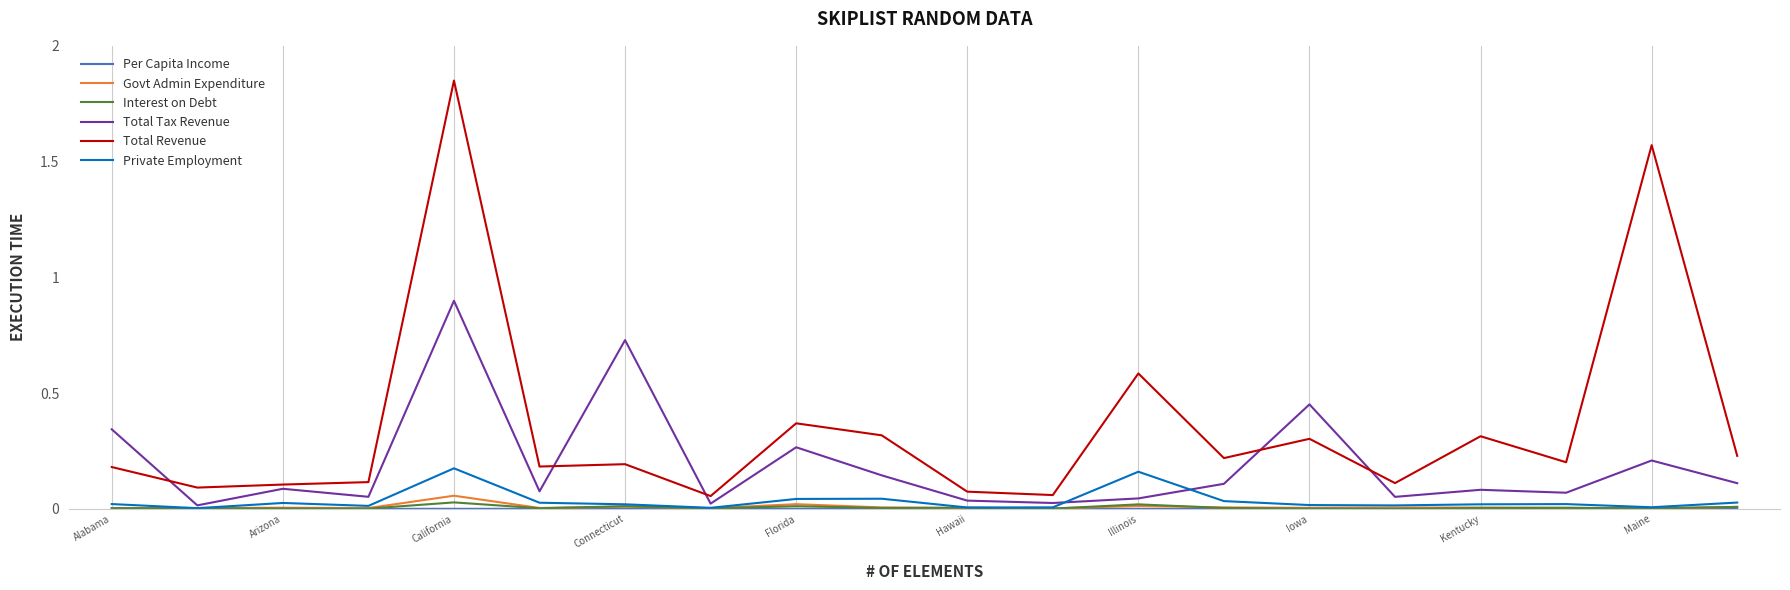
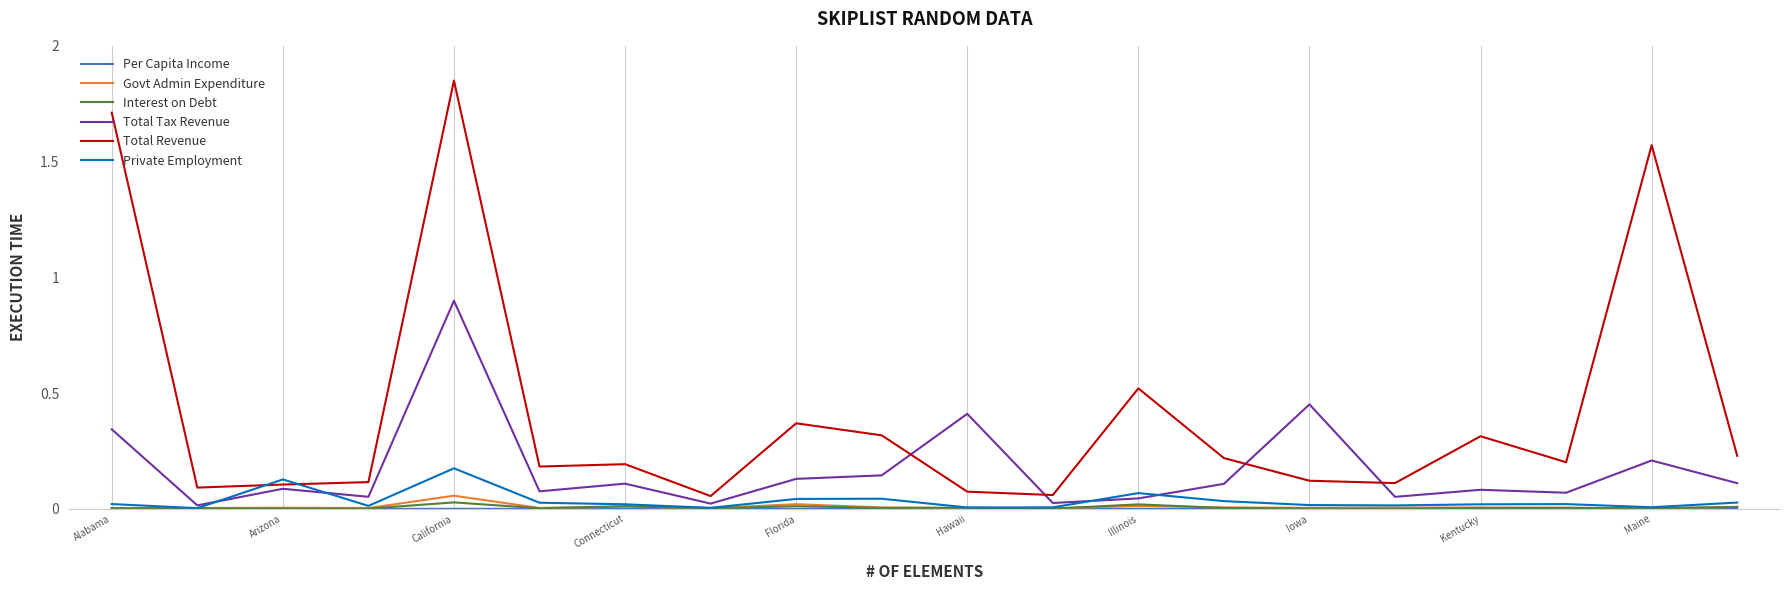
  {
    "Per Capita Income": {
      "California": 0.00,
      "Florida": 0.00,
      "Illinois": 0.00
    },
    "Govt Admin Expenditure": {
      "California": 0.06
    },
    "Interest on Debt": {
      "California": 0.03
    },
    "Total Tax Revenue": {
      "Alabama": 0.34,
      "Arizona": 0.09,
      "California": 0.90,
-     "Connecticut": 0.73,
-     "Florida": 0.27,
-     "Hawaii": 0.04,
+     "Connecticut": 0.11,
+     "Florida": 0.13,
+     "Hawaii": 0.41,
      "Illinois": 0.05,
      "Iowa": 0.45,
      "Kentucky": 0.08,
      "Maine": 0.21
    },
    "Total Revenue": {
-     "Alabama": 0.18,
+     "Alabama": 1.71,
      "Arizona": 0.11,
      "California": 1.85,
      "Connecticut": 0.19,
      "Florida": 0.37,
      "Hawaii": 0.07,
-     "Illinois": 0.59,
-     "Iowa": 0.30,
+     "Illinois": 0.52,
+     "Iowa": 0.12,
      "Kentucky": 0.31,
      "Maine": 1.57
    },
    "Private Employment": {
      "Alabama": 0.02,
-     "Arizona": 0.03,
+     "Arizona": 0.13,
      "California": 0.18,
      "Florida": 0.04,
-     "Illinois": 0.16,
+     "Illinois": 0.07,
      "Iowa": 0.02,
      "Kentucky": 0.02
    }
  }
